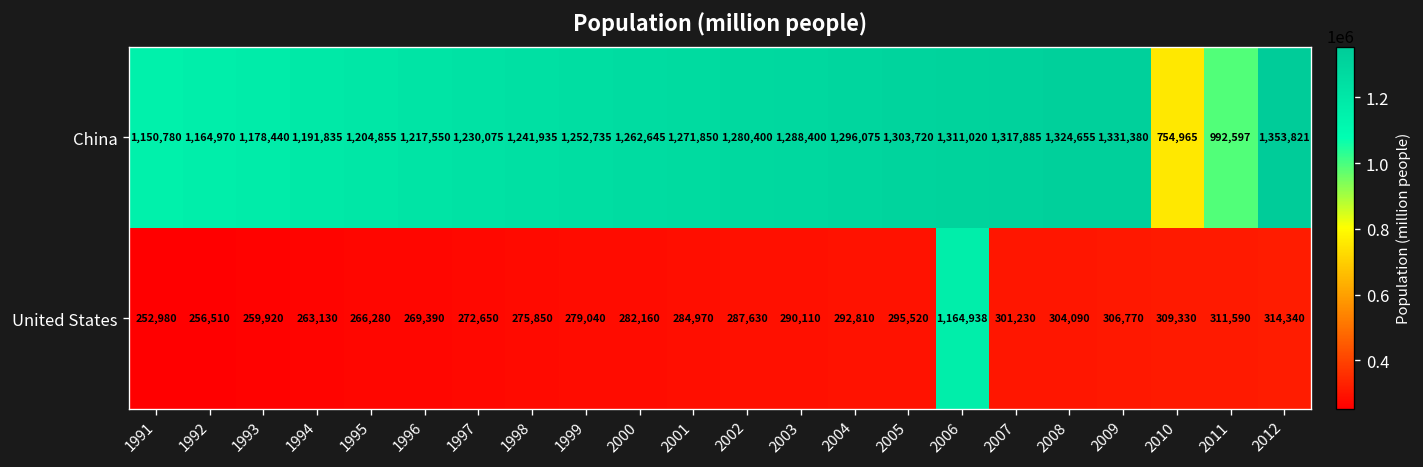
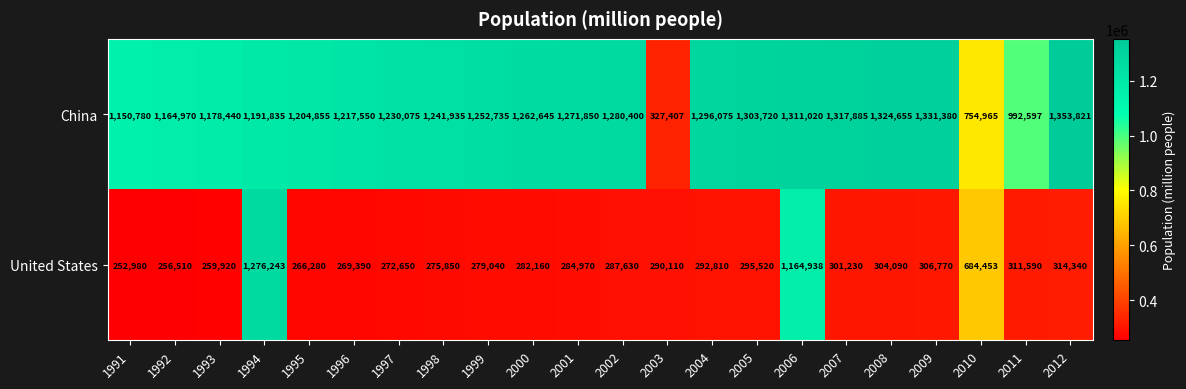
  {
    "China": {
      "1991": "1,150,780",
      "1992": "1,164,970",
      "1993": "1,178,440",
      "1994": "1,191,835",
      "1995": "1,204,855",
      "1996": "1,217,550",
      "1997": "1,230,075",
      "1998": "1,241,935",
      "1999": "1,252,735",
      "2000": "1,262,645",
      "2001": "1,271,850",
      "2002": "1,280,400",
-     "2003": "1,288,400",
+     "2003": "327,407",
      "2004": "1,296,075",
      "2005": "1,303,720",
      "2006": "1,311,020",
      "2007": "1,317,885",
      "2008": "1,324,655",
      "2009": "1,331,380",
      "2010": "754,965",
      "2011": "992,597",
      "2012": "1,353,821"
    },
    "United States": {
      "1991": "252,980",
      "1992": "256,510",
      "1993": "259,920",
-     "1994": "263,130",
+     "1994": "1,276,243",
      "1995": "266,280",
      "1996": "269,390",
      "1997": "272,650",
      "1998": "275,850",
      "1999": "279,040",
      "2000": "282,160",
      "2001": "284,970",
      "2002": "287,630",
      "2003": "290,110",
      "2004": "292,810",
      "2005": "295,520",
      "2006": "1,164,938",
      "2007": "301,230",
      "2008": "304,090",
      "2009": "306,770",
-     "2010": "309,330",
+     "2010": "684,453",
      "2011": "311,590",
      "2012": "314,340"
    }
  }
